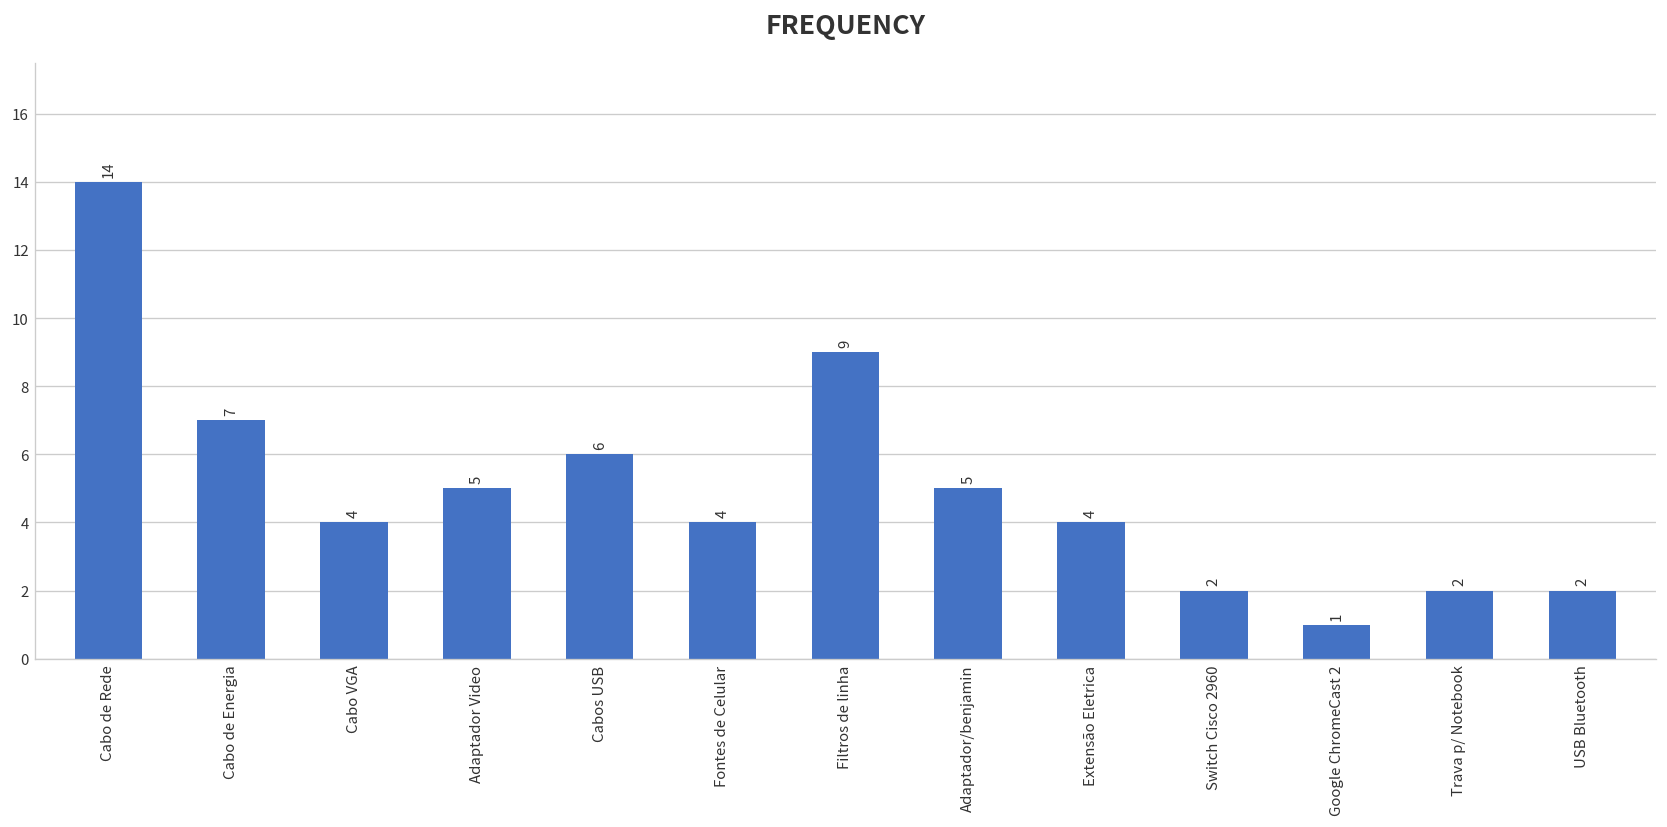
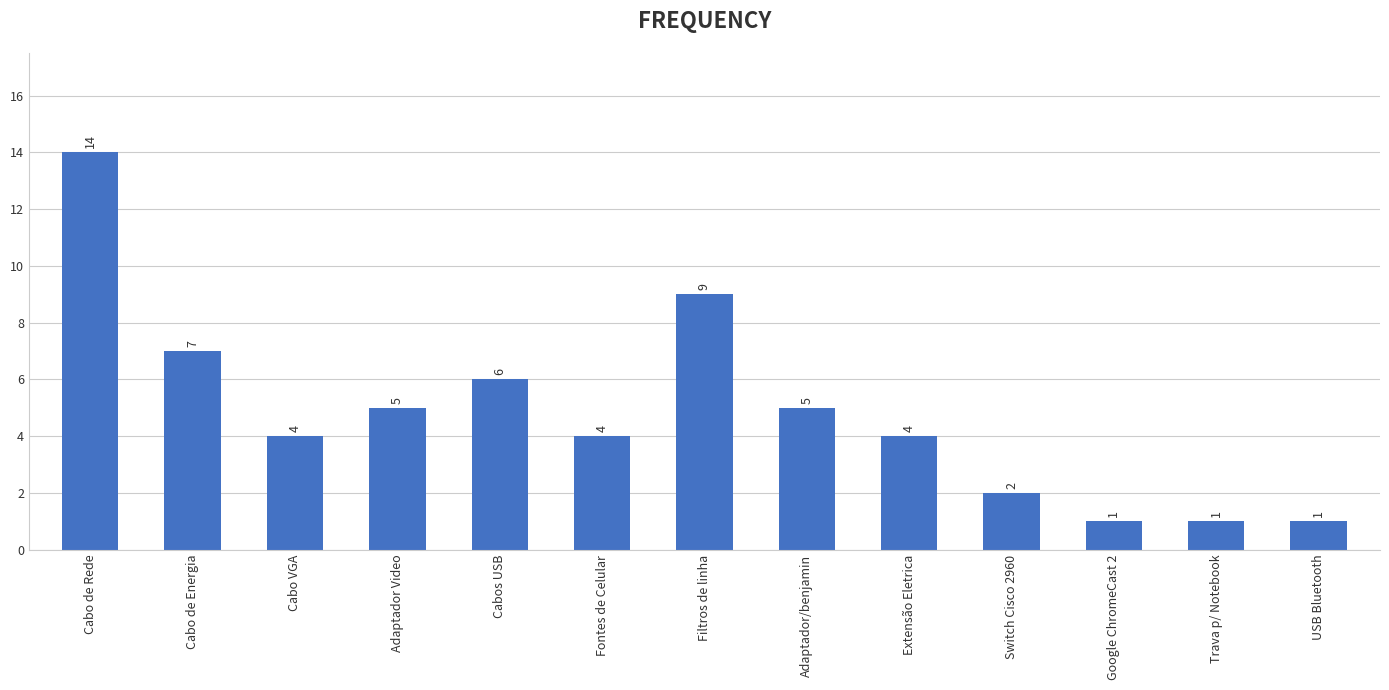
  {
    "Cabo de Rede": 14,
    "Cabo de Energia": 7,
    "Cabo VGA": 4,
    "Adaptador Video": 5,
    "Cabos USB": 6,
    "Fontes de Celular": 4,
    "Filtros de linha": 9,
    "Adaptador/benjamin": 5,
    "Extensão Eletrica": 4,
    "Switch Cisco 2960": 2,
    "Google ChromeCast 2": 1,
-   "Trava p/ Notebook": 2,
-   "USB Bluetooth": 2
+   "Trava p/ Notebook": 1,
+   "USB Bluetooth": 1
  }
